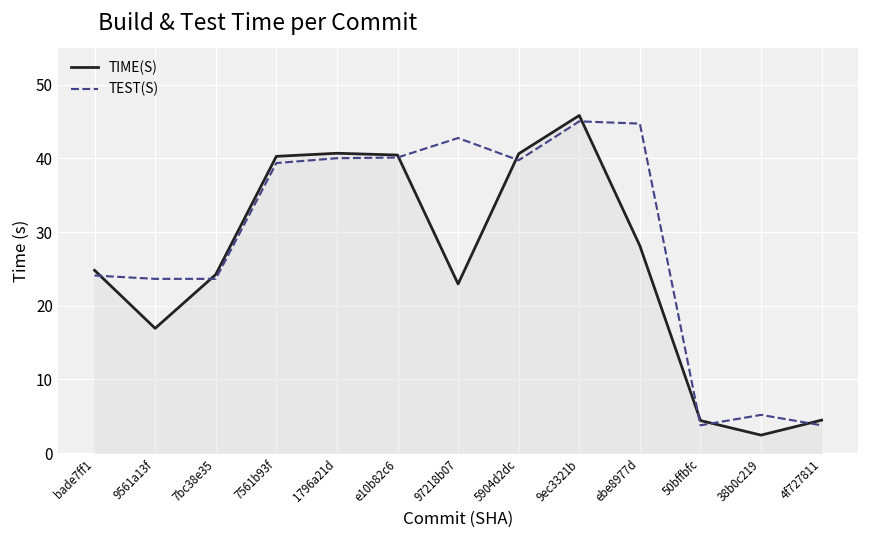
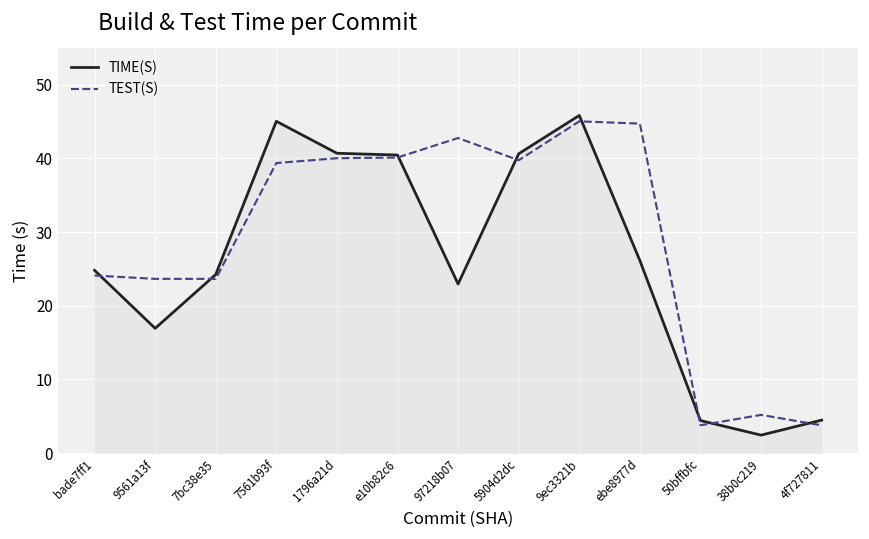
  {
    "TIME(S)": {
      "bade7ff1": 25,
      "9561a13f": 17,
      "7bc38e35": 24,
-     "7561b93f": 40,
+     "7561b93f": 45,
      "1796a21d": 41,
      "97218b07": 23,
      "5904d2dc": 41,
      "9ec3321b": 46,
-     "ebe8977d": 28,
+     "ebe8977d": 26,
      "50bffbfc": 4,
      "38b0c219": 2,
      "4f727811": 4
    },
    "TEST(S)": {
      "bade7ff1": 24,
      "9561a13f": 24,
      "7bc38e35": 24,
      "7561b93f": 39,
      "1796a21d": 40,
      "97218b07": 43,
      "5904d2dc": 40,
      "9ec3321b": 45,
      "ebe8977d": 45,
      "50bffbfc": 4,
      "38b0c219": 5,
      "4f727811": 4
    }
  }
